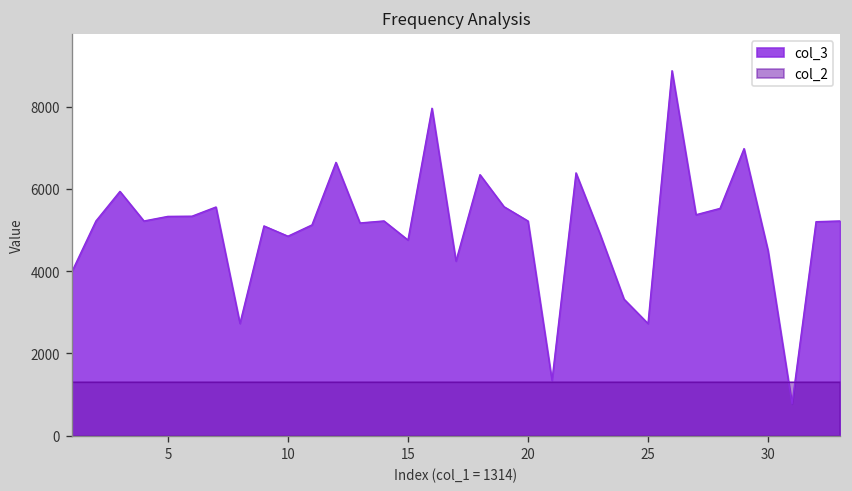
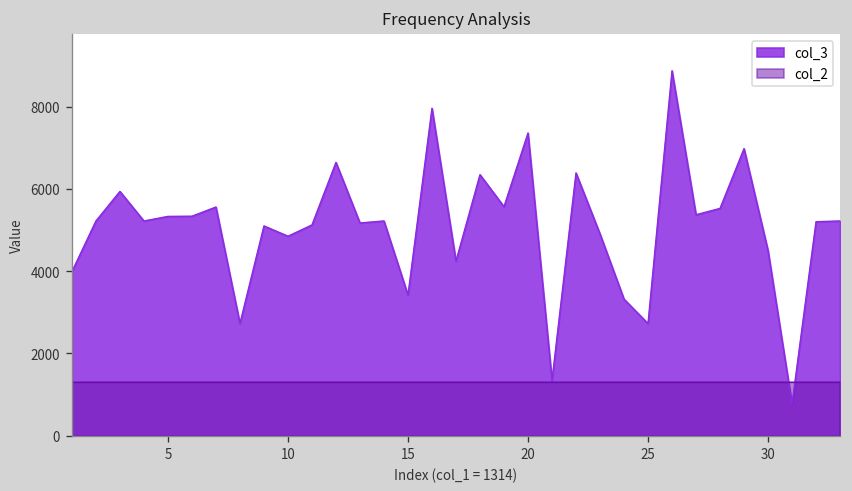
  {
    "col_3": {
      "5": 5300,
      "10": 4900,
-     "15": 4800,
-     "20": 5200,
+     "15": 3400,
+     "20": 7400,
      "25": 2700,
      "30": 4500
    },
    "col_2": {
      "5": 1300,
      "10": 1300,
      "15": 1300,
      "20": 1300,
      "25": 1300,
      "30": 1300
    }
  }
